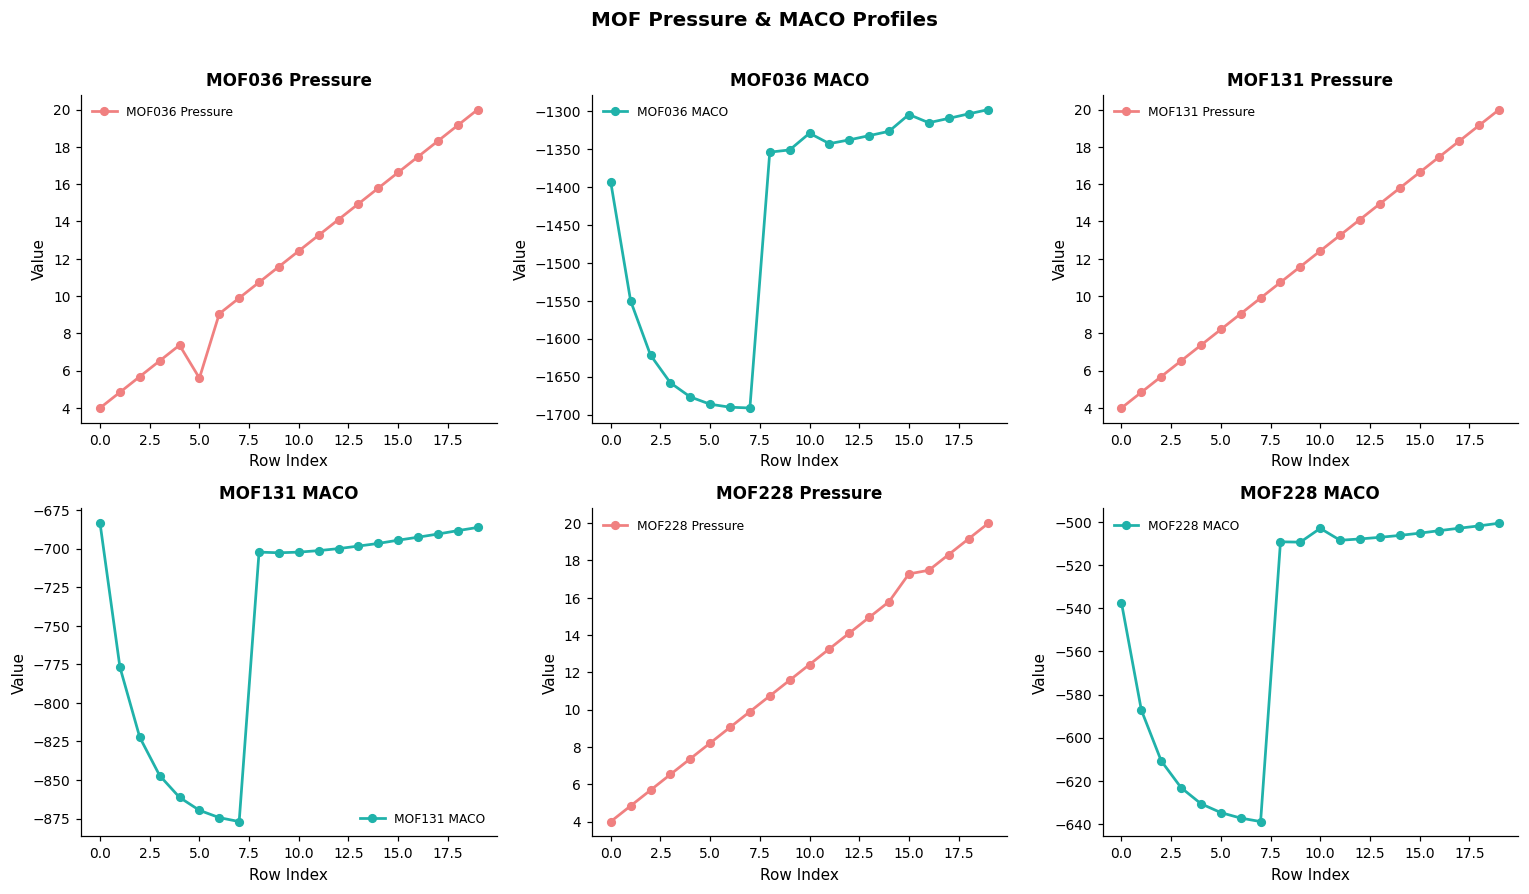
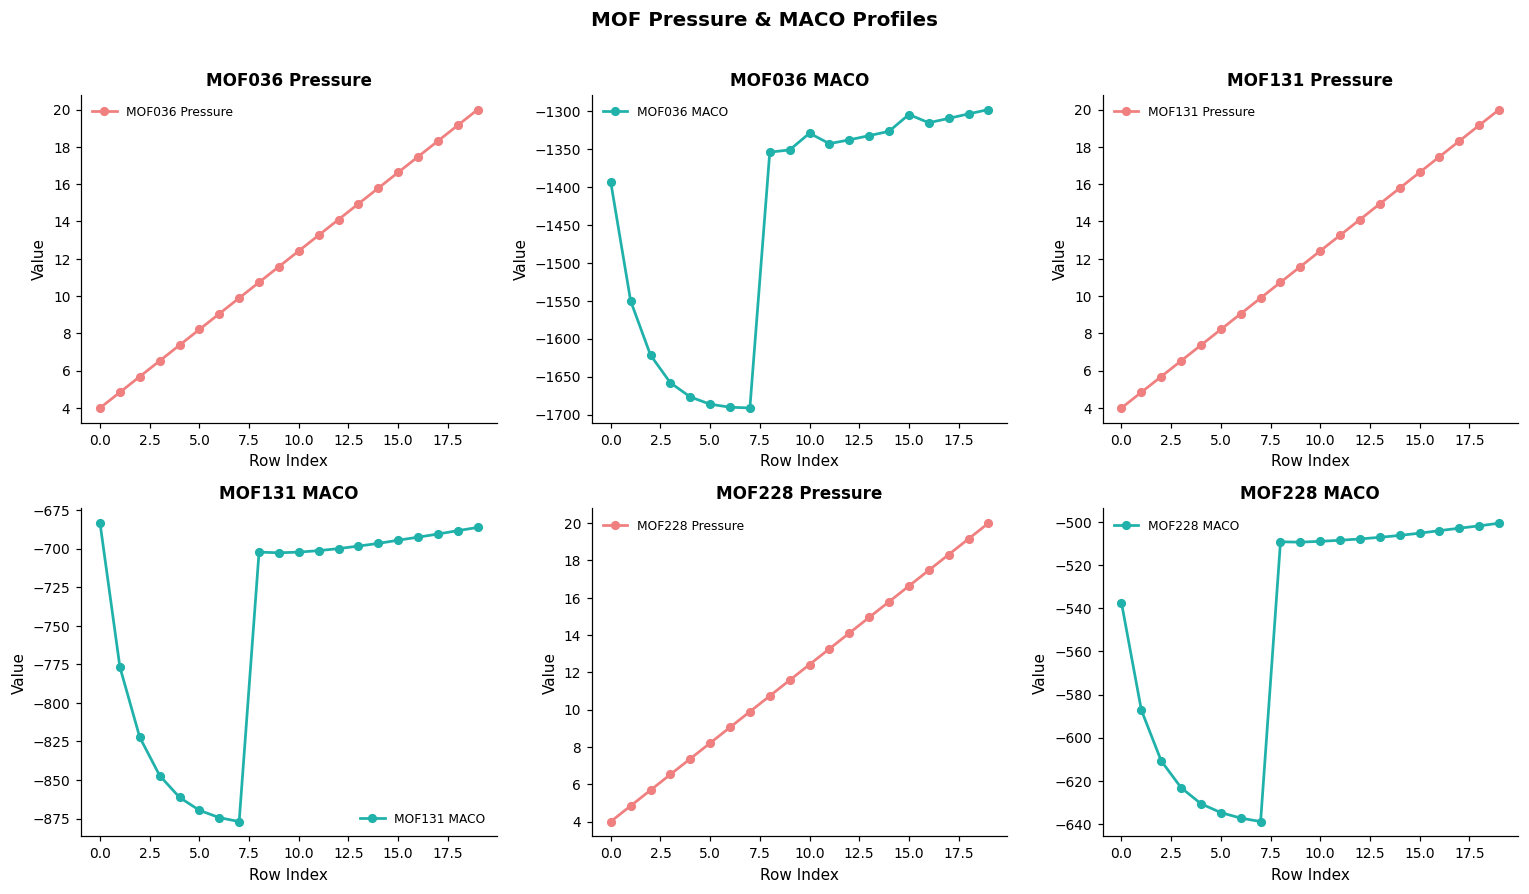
  {
    "MOF036 Pressure": {
      "0.0": 4.0,
-     "5.0": 5.6,
+     "5.0": 8.2,
      "10.0": 12.4,
      "15.0": 16.6
    },
    "MOF036 MACO": {
      "0.0": -1390,
      "5.0": -1690,
      "10.0": -1330,
      "15.0": -1300
    },
    "MOF131 Pressure": {
      "0.0": 4.0,
      "5.0": 8.2,
      "10.0": 12.4,
      "15.0": 16.6
    },
    "MOF131 MACO": {
      "0.0": -684,
      "5.0": -870,
      "10.0": -702,
      "15.0": -695
    },
    "MOF228 Pressure": {
      "0.0": 4.0,
      "5.0": 8.2,
      "10.0": 12.4,
-     "15.0": 17.3
+     "15.0": 16.6
    },
    "MOF228 MACO": {
      "0.0": -537,
      "5.0": -635,
-     "10.0": -503,
+     "10.0": -509,
      "15.0": -505
    }
  }
